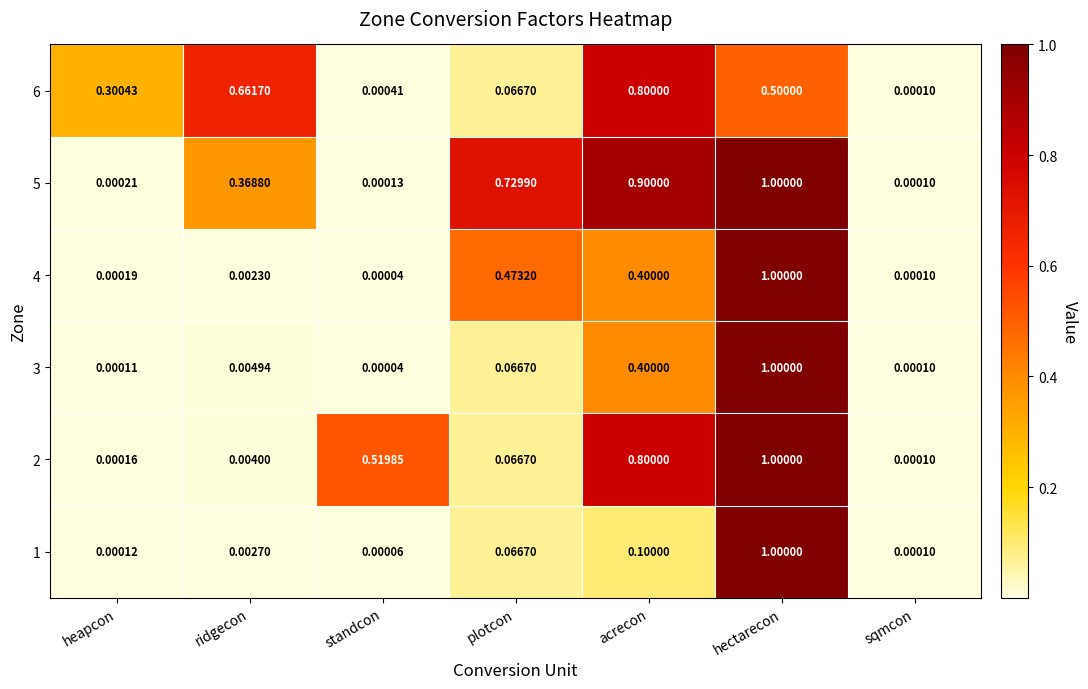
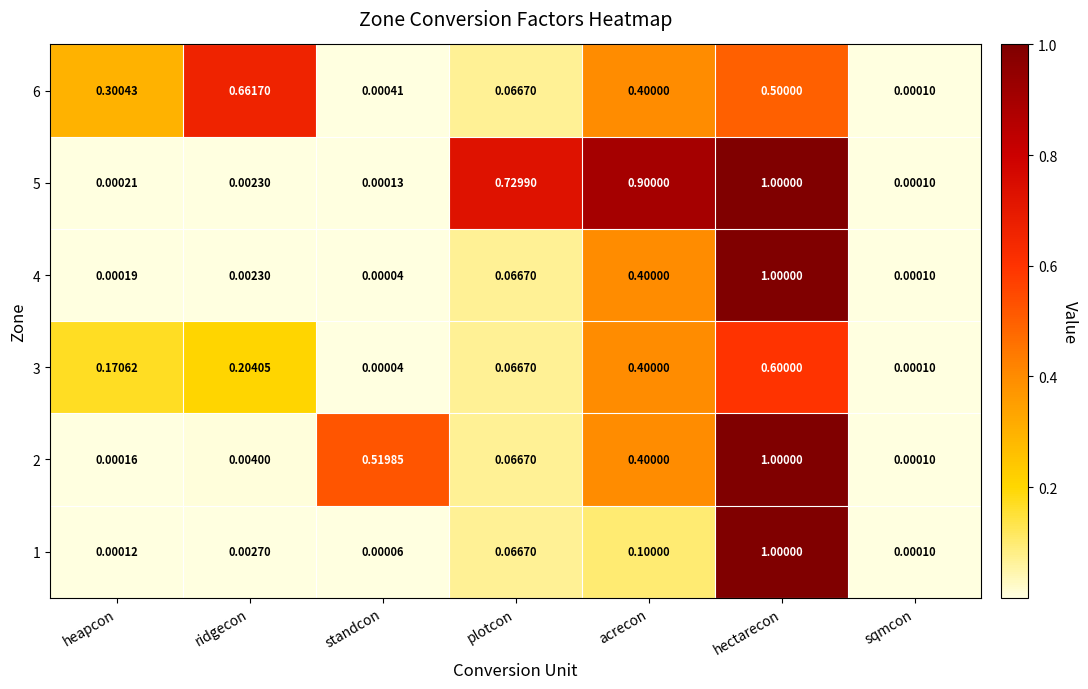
  {
    "6": {
      "heapcon": 0.30043,
      "ridgecon": 0.66170,
      "standcon": 0.00041,
      "plotcon": 0.06670,
-     "acrecon": 0.80000,
+     "acrecon": 0.40000,
      "hectarecon": 0.50000,
      "sqmcon": 0.00010
    },
    "5": {
      "heapcon": 0.00021,
-     "ridgecon": 0.36880,
+     "ridgecon": 0.00230,
      "standcon": 0.00013,
      "plotcon": 0.72990,
      "acrecon": 0.90000,
      "hectarecon": 1.00000,
      "sqmcon": 0.00010
    },
    "4": {
      "heapcon": 0.00019,
      "ridgecon": 0.00230,
      "standcon": 0.00004,
-     "plotcon": 0.47320,
+     "plotcon": 0.06670,
      "acrecon": 0.40000,
      "hectarecon": 1.00000,
      "sqmcon": 0.00010
    },
    "3": {
-     "heapcon": 0.00011,
-     "ridgecon": 0.00494,
+     "heapcon": 0.17062,
+     "ridgecon": 0.20405,
      "standcon": 0.00004,
      "plotcon": 0.06670,
      "acrecon": 0.40000,
-     "hectarecon": 1.00000,
+     "hectarecon": 0.60000,
      "sqmcon": 0.00010
    },
    "2": {
      "heapcon": 0.00016,
      "ridgecon": 0.00400,
      "standcon": 0.51985,
      "plotcon": 0.06670,
-     "acrecon": 0.80000,
+     "acrecon": 0.40000,
      "hectarecon": 1.00000,
      "sqmcon": 0.00010
    },
    "1": {
      "heapcon": 0.00012,
      "ridgecon": 0.00270,
      "standcon": 0.00006,
      "plotcon": 0.06670,
      "acrecon": 0.10000,
      "hectarecon": 1.00000,
      "sqmcon": 0.00010
    }
  }
